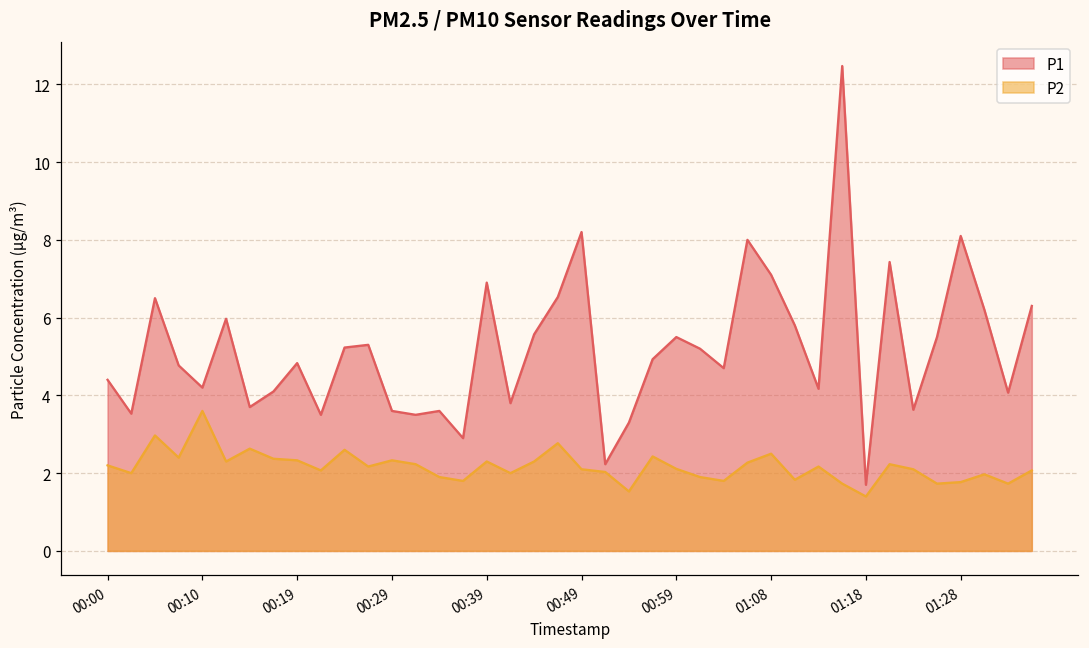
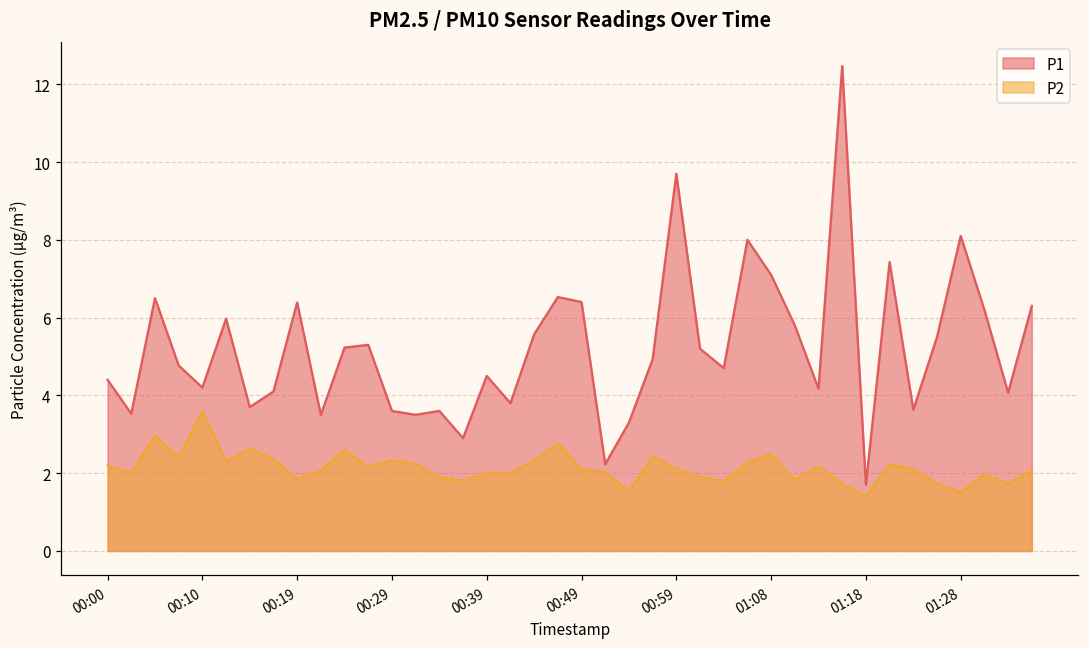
  {
    "P1": {
      "00:00": 4.4,
      "00:10": 4.2,
-     "00:19": 4.8,
+     "00:19": 6.4,
      "00:29": 3.6,
-     "00:39": 6.9,
-     "00:49": 8.2,
-     "00:59": 5.5,
+     "00:39": 4.5,
+     "00:49": 6.4,
+     "00:59": 9.7,
      "01:08": 7.1,
      "01:18": 1.7,
      "01:28": 8.1
    },
    "P2": {
      "00:00": 2.2,
      "00:10": 3.6,
-     "00:19": 2.3,
+     "00:19": 1.9,
      "00:29": 2.3,
-     "00:39": 2.3,
+     "00:39": 2.0,
      "00:49": 2.1,
      "00:59": 2.1,
      "01:08": 2.5,
      "01:18": 1.4,
-     "01:28": 1.8
+     "01:28": 1.5
    }
  }
